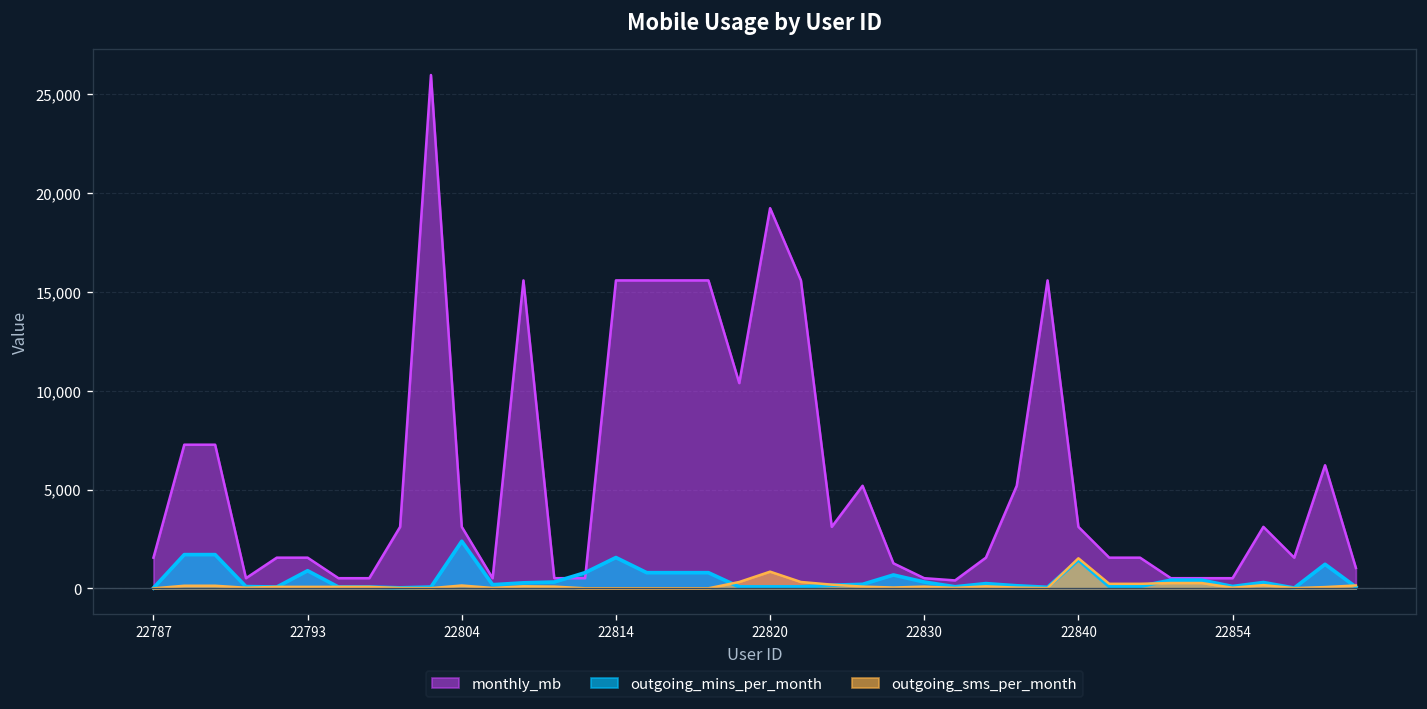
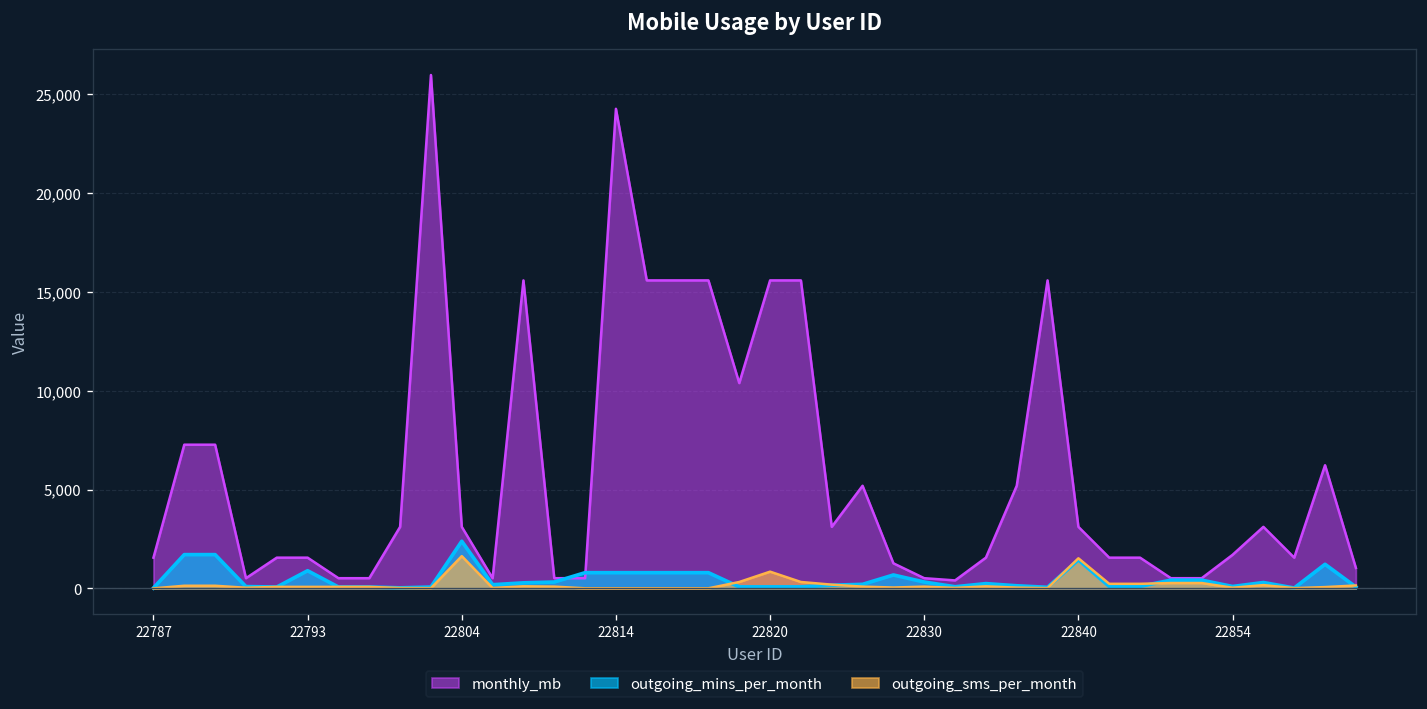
  {
    "monthly_mb": {
      "22787": "1,600",
      "22793": "1,600",
      "22804": "3,100",
-     "22814": "15,600",
-     "22820": "19,200",
+     "22814": "24,200",
+     "22820": "15,600",
      "22830": "500",
      "22840": "3,100",
-     "22854": "500"
+     "22854": "1,700"
    },
    "outgoing_mins_per_month": {
      "22793": "900",
      "22804": "2,400",
-     "22814": "1,600",
+     "22814": "800",
      "22820": "100",
      "22830": "300"
    },
    "outgoing_sms_per_month": {
      "22793": "100",
-     "22804": "200",
+     "22804": "1,600",
      "22814": "0",
      "22820": "800",
      "22830": "100"
    }
  }
